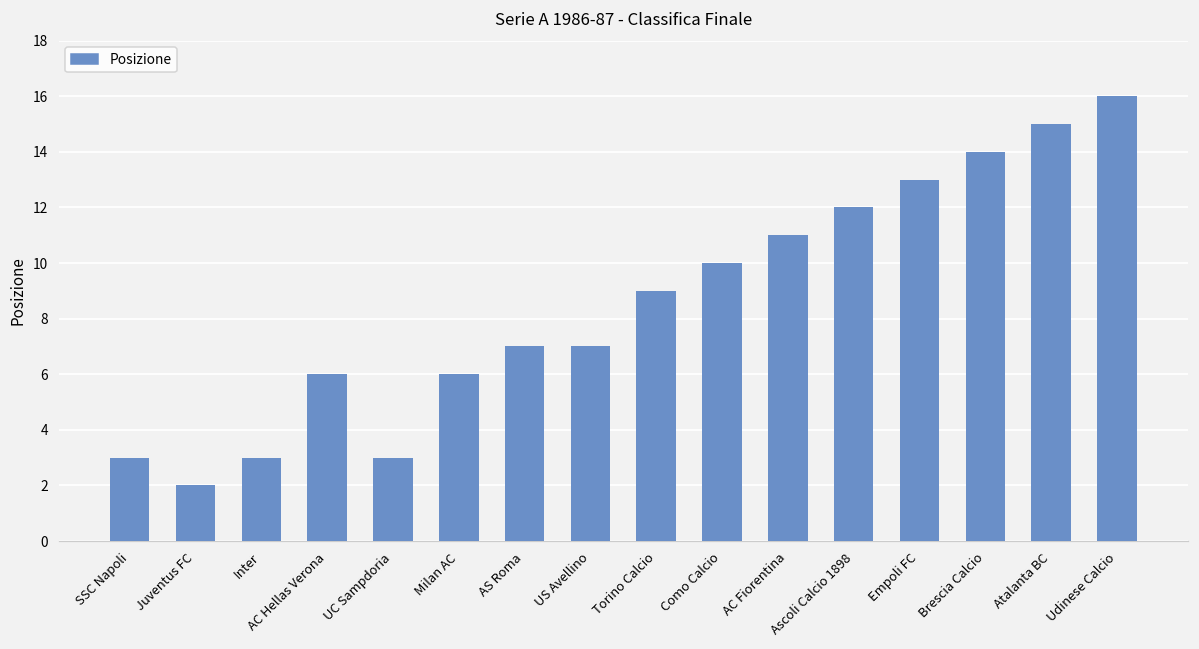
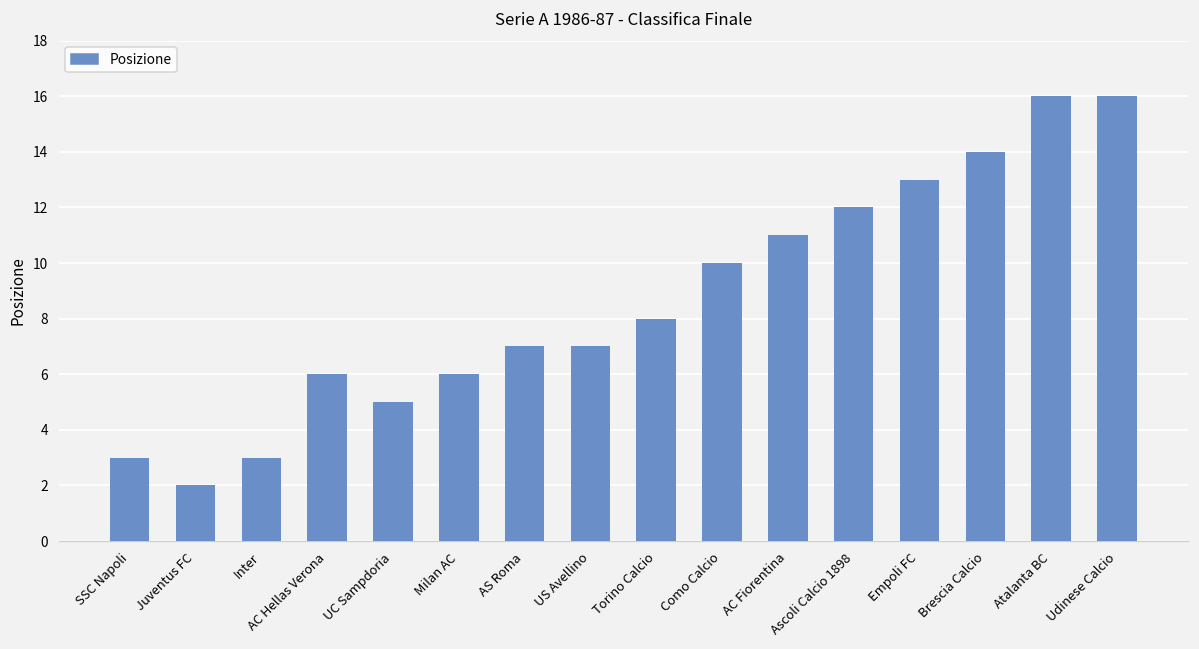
  {
    "SSC Napoli": 3,
    "Juventus FC": 2,
    "Inter": 3,
    "AC Hellas Verona": 6,
-   "UC Sampdoria": 3,
+   "UC Sampdoria": 5,
    "Milan AC": 6,
    "AS Roma": 7,
    "US Avellino": 7,
-   "Torino Calcio": 9,
+   "Torino Calcio": 8,
    "Como Calcio": 10,
    "AC Fiorentina": 11,
    "Ascoli Calcio 1898": 12,
    "Empoli FC": 13,
    "Brescia Calcio": 14,
-   "Atalanta BC": 15,
+   "Atalanta BC": 16,
    "Udinese Calcio": 16
  }
